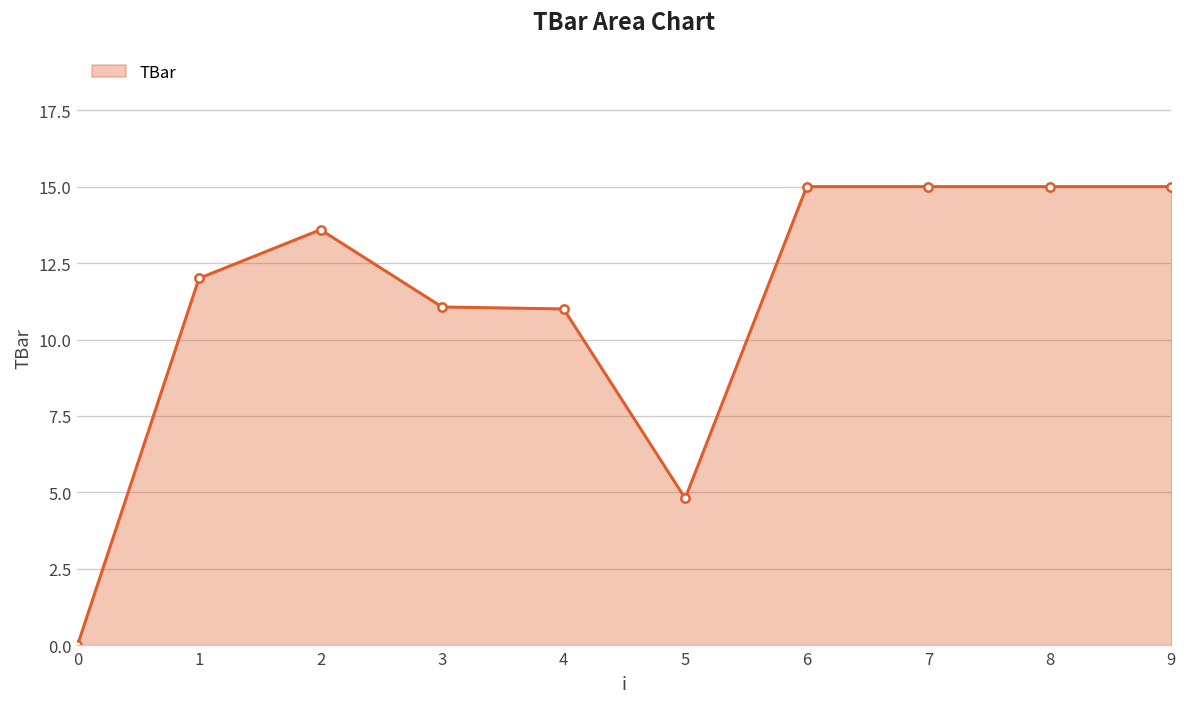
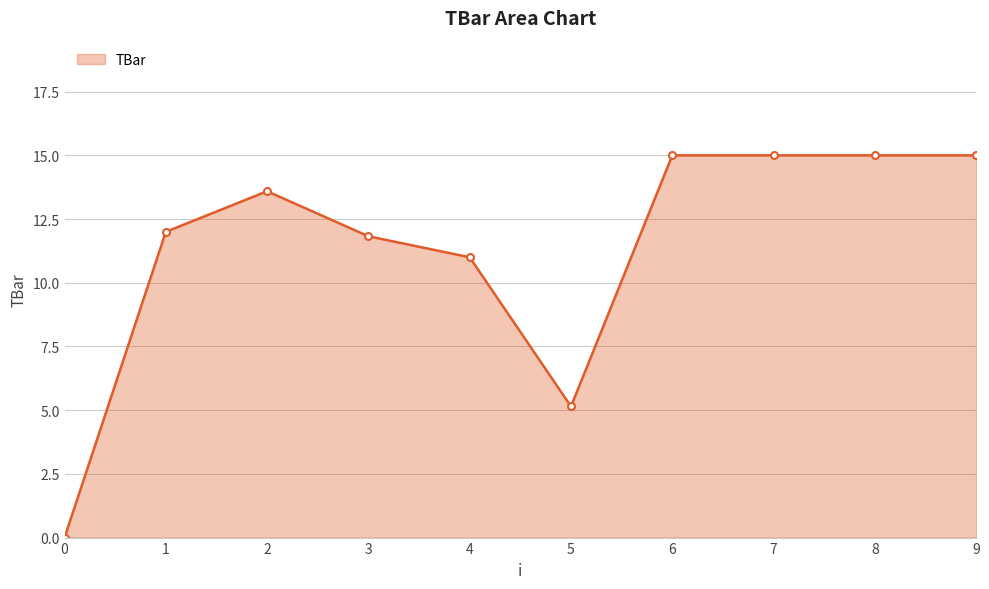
  {
    "0": 0.0,
    "1": 12.0,
    "2": 13.6,
-   "3": 11.1,
+   "3": 11.8,
    "4": 11.0,
-   "5": 4.8,
+   "5": 5.1,
    "6": 15.0,
    "7": 15.0,
    "8": 15.0,
    "9": 15.0
  }
